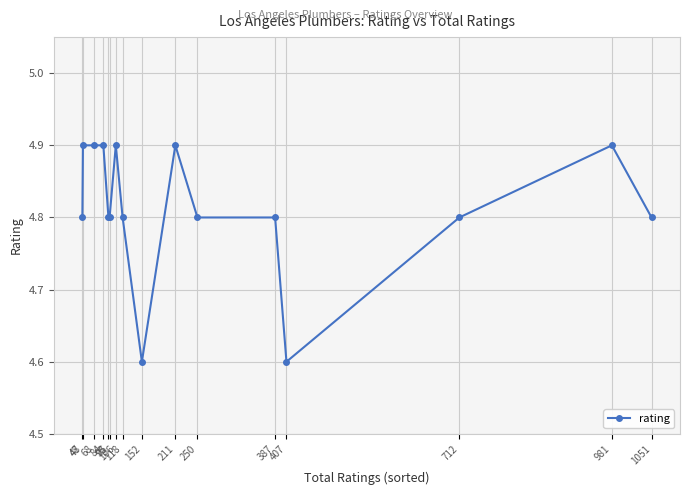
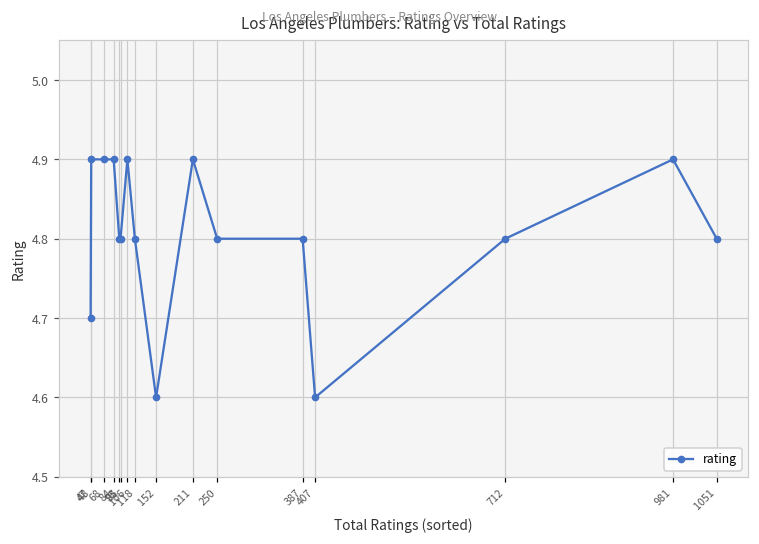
  {
-   "47": 4.8,
+   "47": 4.7,
    "48": 4.9,
    "68": 4.9,
    "84": 4.9,
    "93": 4.8,
    "95": 4.8,
    "106": 4.9,
    "118": 4.8,
    "152": 4.6,
    "211": 4.9,
    "250": 4.8,
    "387": 4.8,
    "407": 4.6,
    "712": 4.8,
    "981": 4.9,
    "1051": 4.8
  }
